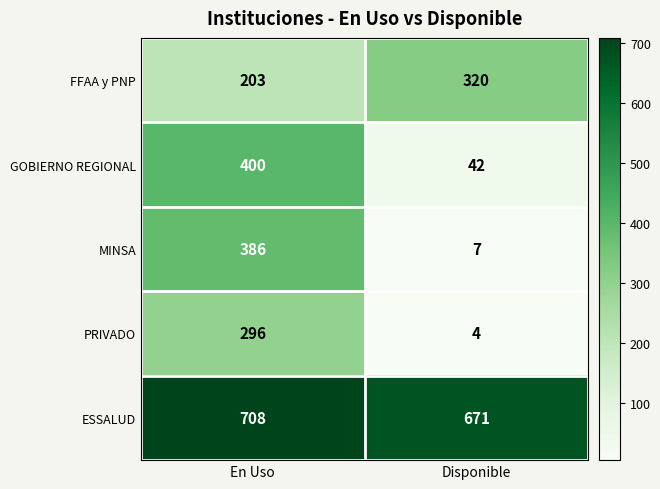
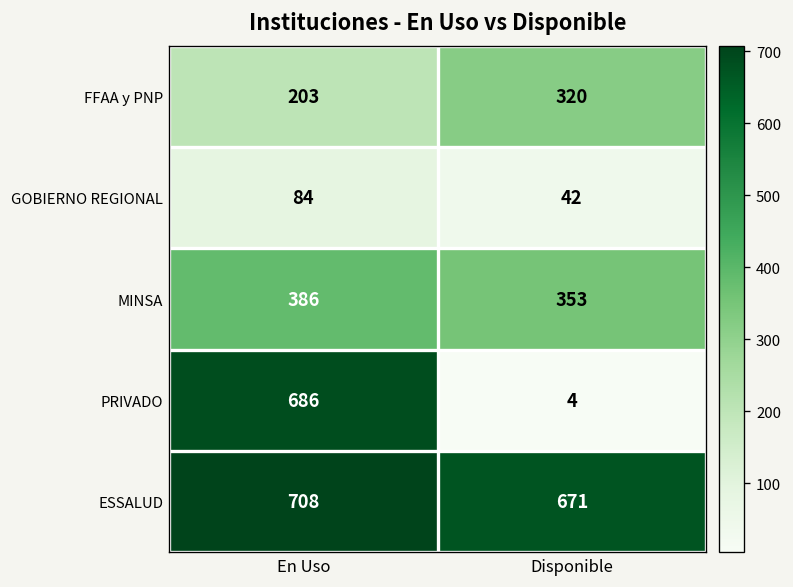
  {
    "FFAA y PNP": {
      "En Uso": 203,
      "Disponible": 320
    },
    "GOBIERNO REGIONAL": {
-     "En Uso": 400,
+     "En Uso": 84,
      "Disponible": 42
    },
    "MINSA": {
      "En Uso": 386,
-     "Disponible": 7
+     "Disponible": 353
    },
    "PRIVADO": {
-     "En Uso": 296,
+     "En Uso": 686,
      "Disponible": 4
    },
    "ESSALUD": {
      "En Uso": 708,
      "Disponible": 671
    }
  }
